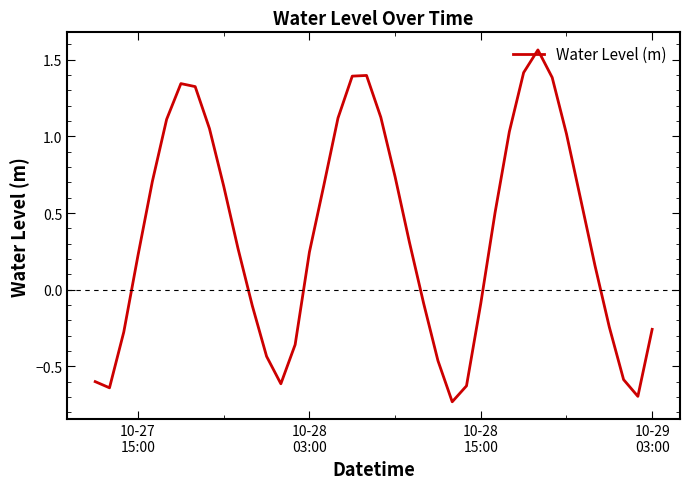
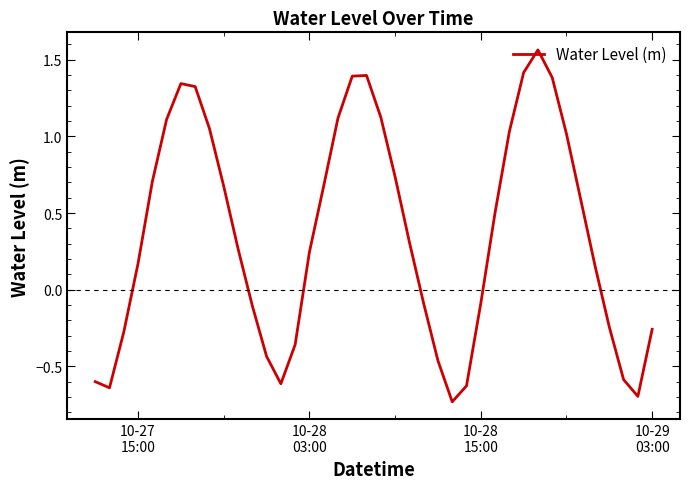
  {
-   "10-27 15:00": 0.23,
+   "10-27 15:00": 0.17,
    "10-28 03:00": 0.25,
    "10-28 15:00": -0.09,
    "10-29 03:00": -0.26
  }
